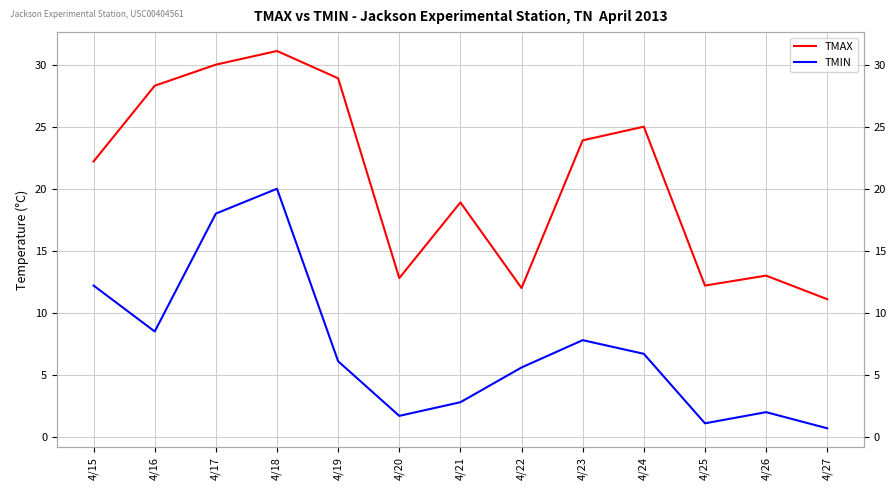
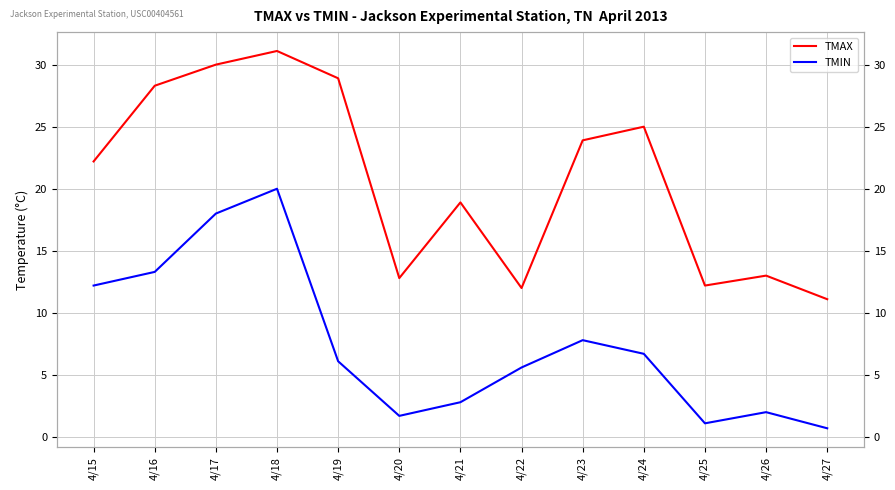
  {
    "TMAX": {
      "4/15": 22.2,
      "4/16": 28.3,
      "4/17": 30.0,
      "4/18": 31.1,
      "4/19": 28.9,
      "4/20": 12.8,
      "4/21": 18.9,
      "4/22": 12.0,
      "4/23": 23.9,
      "4/24": 25.0,
      "4/25": 12.2,
      "4/26": 13.0,
      "4/27": 11.1
    },
    "TMIN": {
      "4/15": 12.2,
-     "4/16": 8.5,
+     "4/16": 13.3,
      "4/17": 18.0,
      "4/18": 20.0,
      "4/19": 6.1,
      "4/20": 1.7,
      "4/21": 2.8,
      "4/22": 5.6,
      "4/23": 7.8,
      "4/24": 6.7,
      "4/25": 1.1,
      "4/26": 2.0,
      "4/27": 0.7
    }
  }
